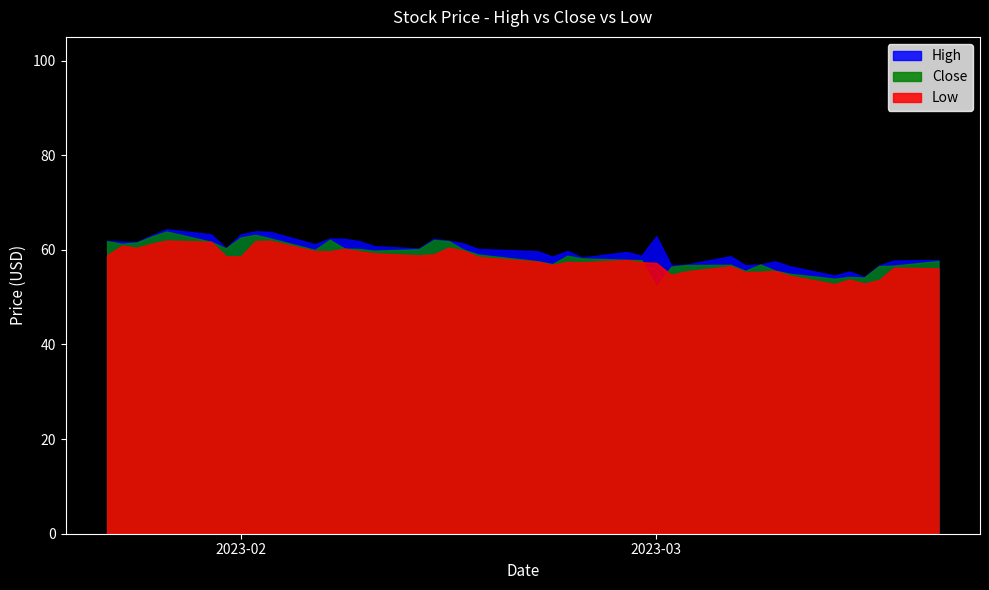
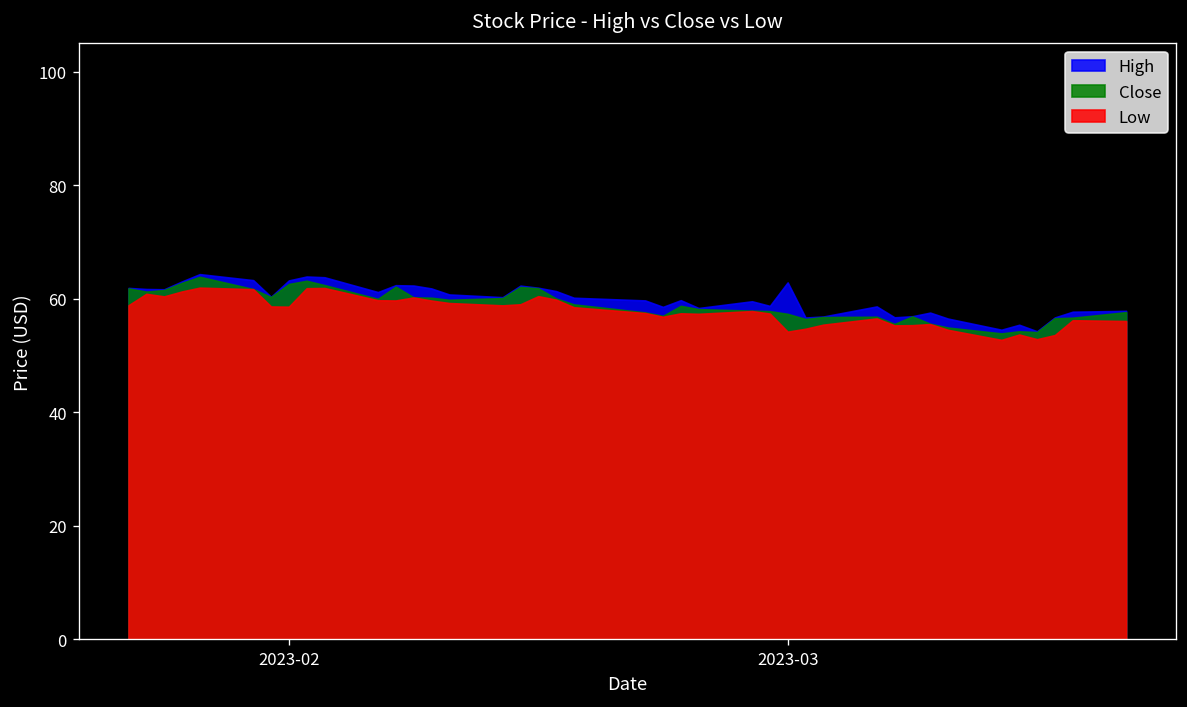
  {
    "High": {
      "2023-02": 63,
      "2023-03": 63
    },
    "Close": {
      "2023-02": 63,
-     "2023-03": 52
+     "2023-03": 57
    },
    "Low": {
      "2023-02": 59,
-     "2023-03": 57
+     "2023-03": 54
    }
  }
